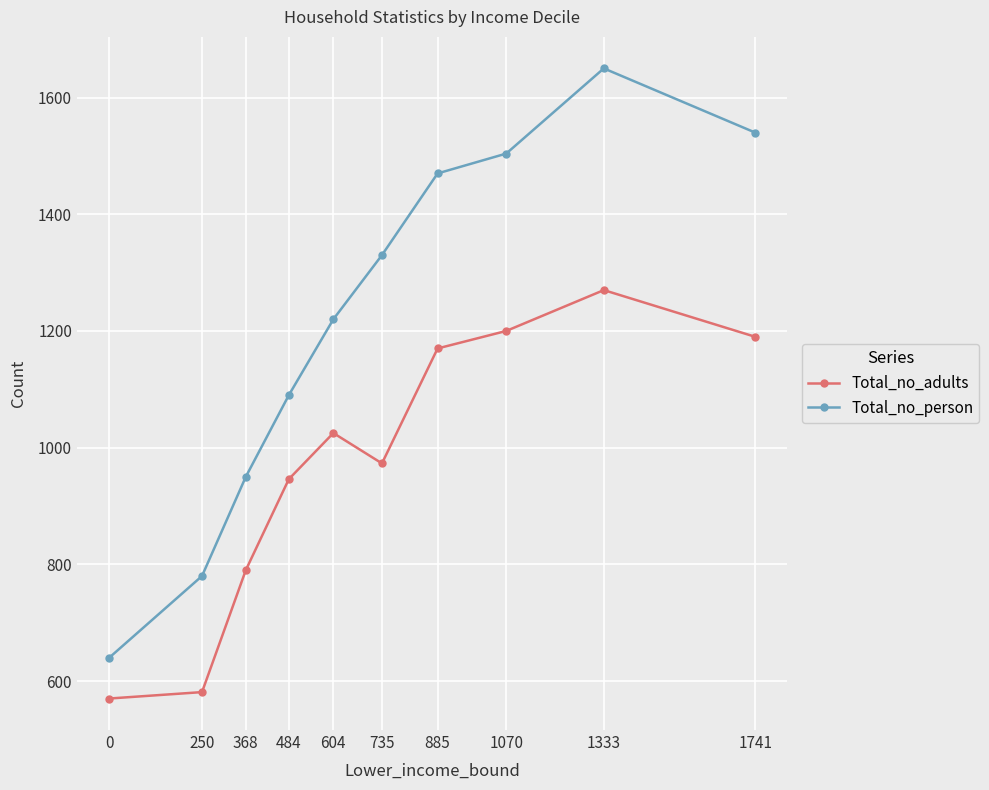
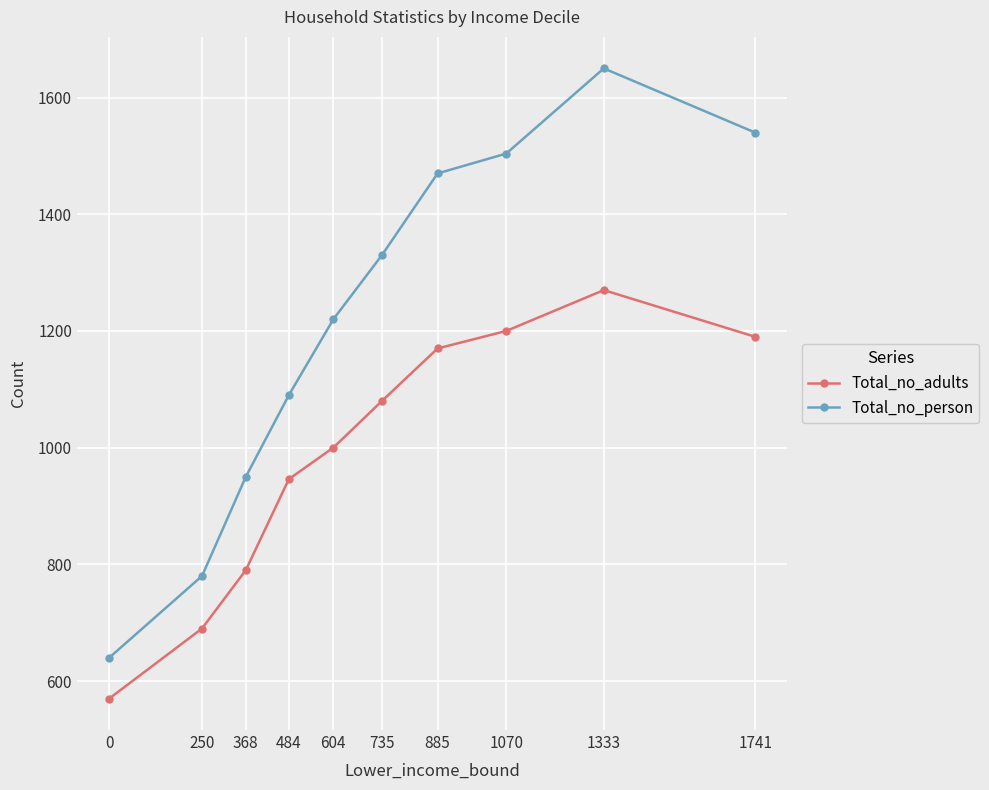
  {
    "Total_no_adults": {
      "0": 570,
-     "250": 580,
+     "250": 690,
      "368": 790,
      "484": 950,
-     "604": 1030,
-     "735": 970,
+     "604": 1000,
+     "735": 1080,
      "885": 1170,
      "1070": 1200,
      "1333": 1270,
      "1741": 1190
    },
    "Total_no_person": {
      "0": 640,
      "250": 780,
      "368": 950,
      "484": 1090,
      "604": 1220,
      "735": 1330,
      "885": 1470,
      "1070": 1500,
      "1333": 1650,
      "1741": 1540
    }
  }
